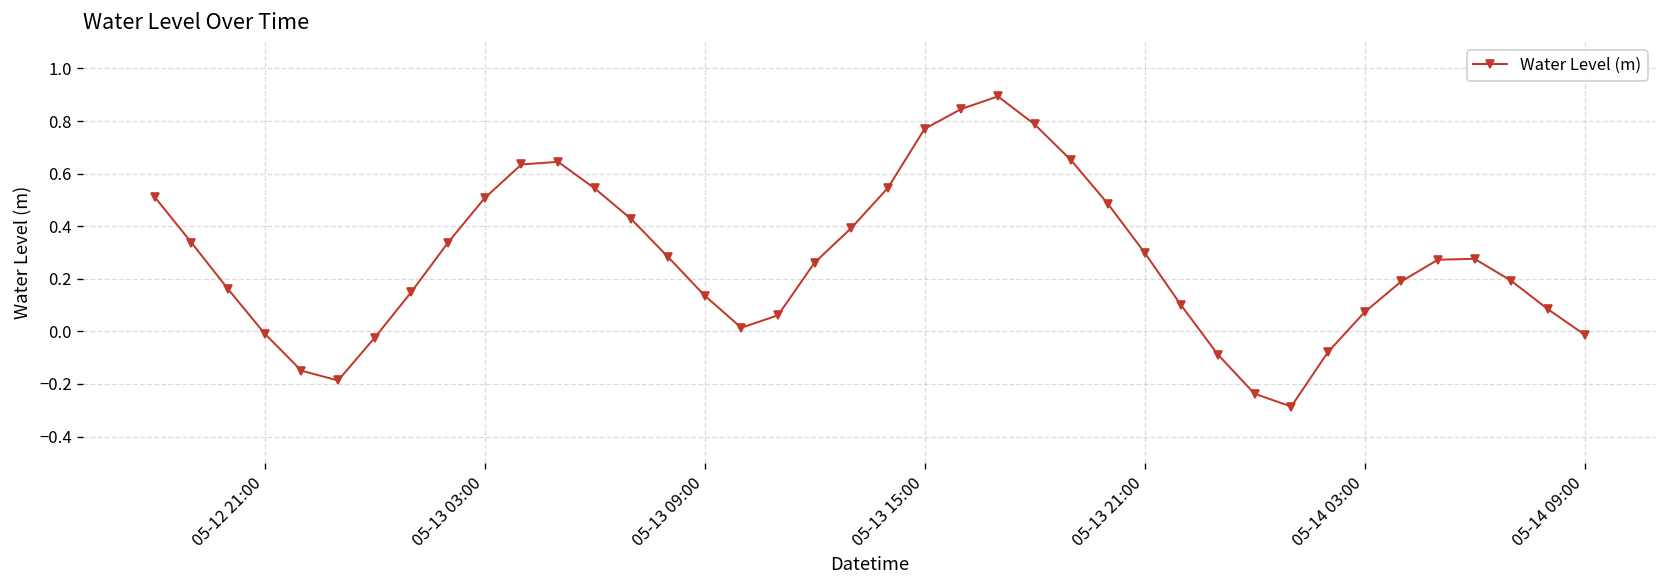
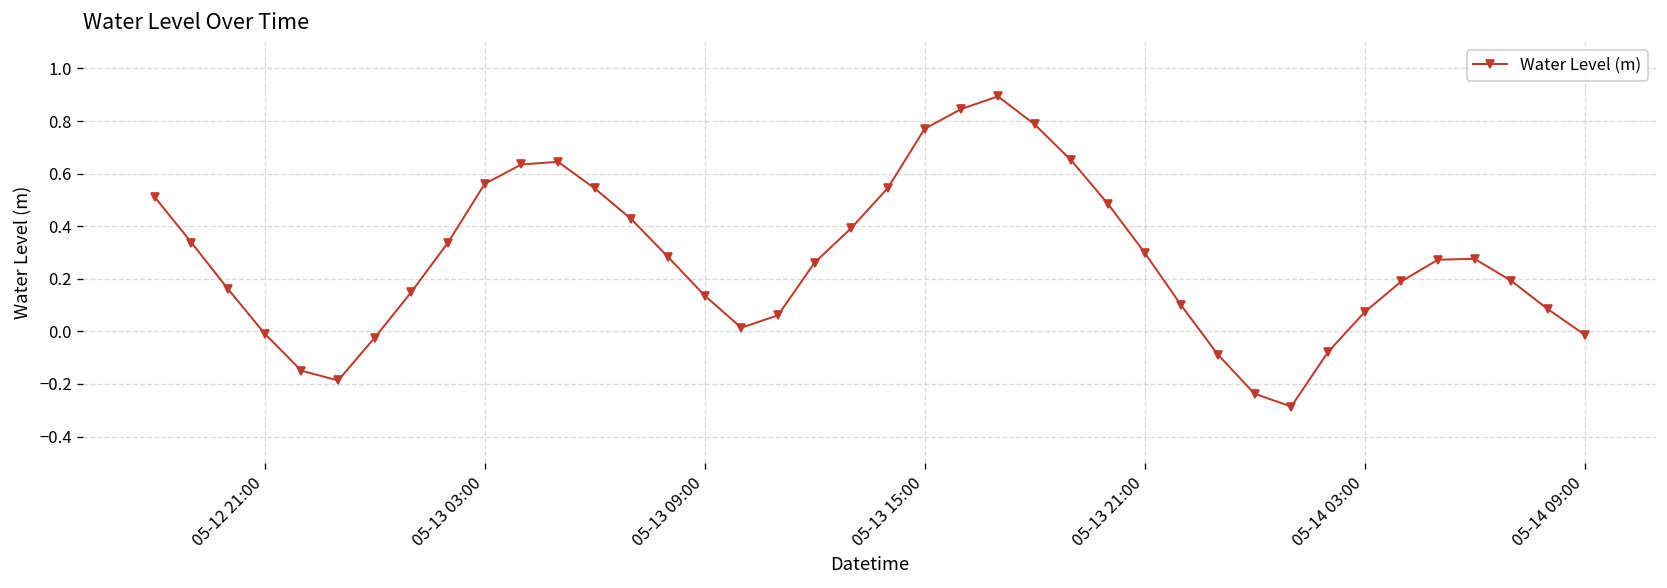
  {
    "05-12 21:00": -0.01,
-   "05-13 03:00": 0.51,
+   "05-13 03:00": 0.56,
    "05-13 09:00": 0.14,
    "05-13 15:00": 0.77,
    "05-13 21:00": 0.30,
    "05-14 03:00": 0.07,
    "05-14 09:00": -0.01
  }
